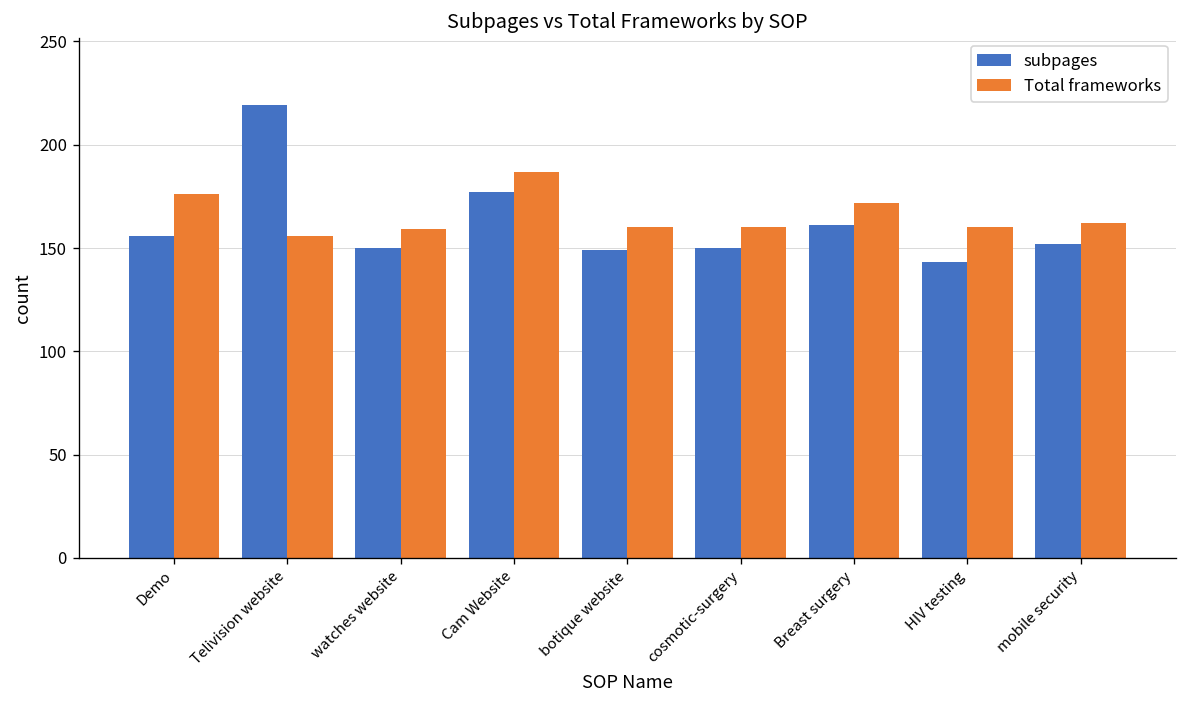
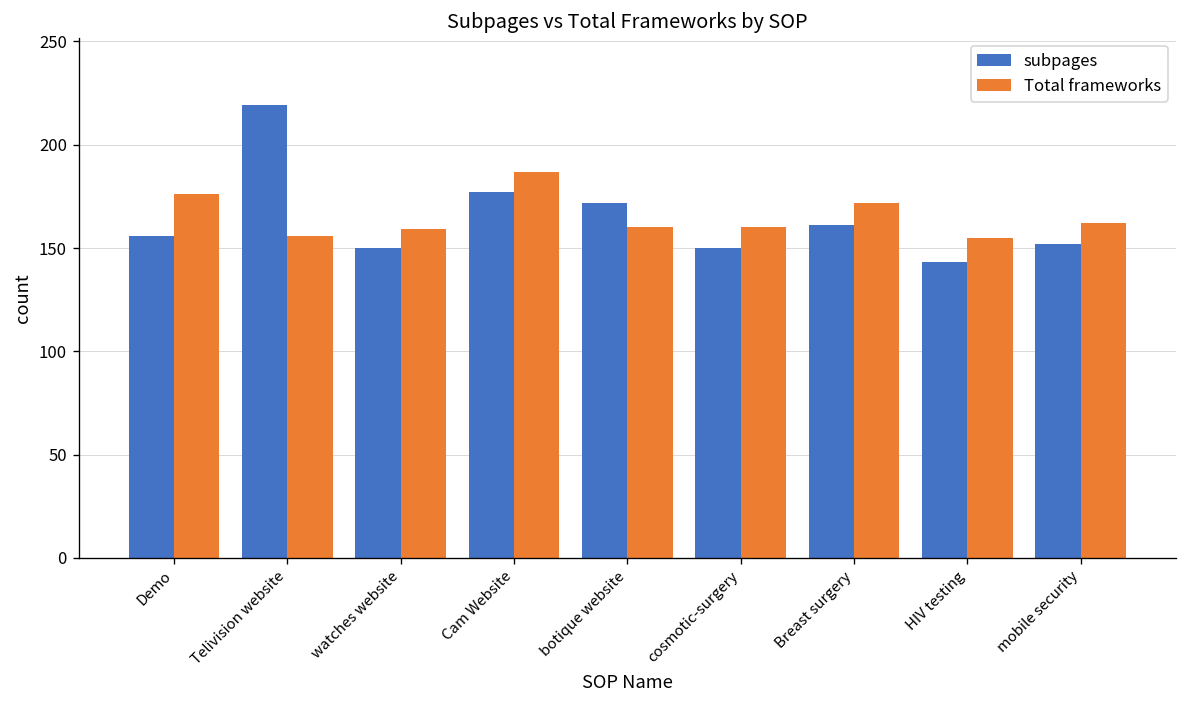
  {
    "subpages": {
      "Demo": 156,
      "Telivision website": 219,
      "watches website": 150,
      "Cam Website": 177,
-     "botique website": 149,
+     "botique website": 172,
      "cosmotic-surgery": 150,
      "Breast surgery": 161,
      "HIV testing": 143,
      "mobile security": 152
    },
    "Total frameworks": {
      "Demo": 176,
      "Telivision website": 156,
      "watches website": 159,
      "Cam Website": 187,
      "botique website": 160,
      "cosmotic-surgery": 160,
      "Breast surgery": 172,
-     "HIV testing": 160,
+     "HIV testing": 155,
      "mobile security": 162
    }
  }
